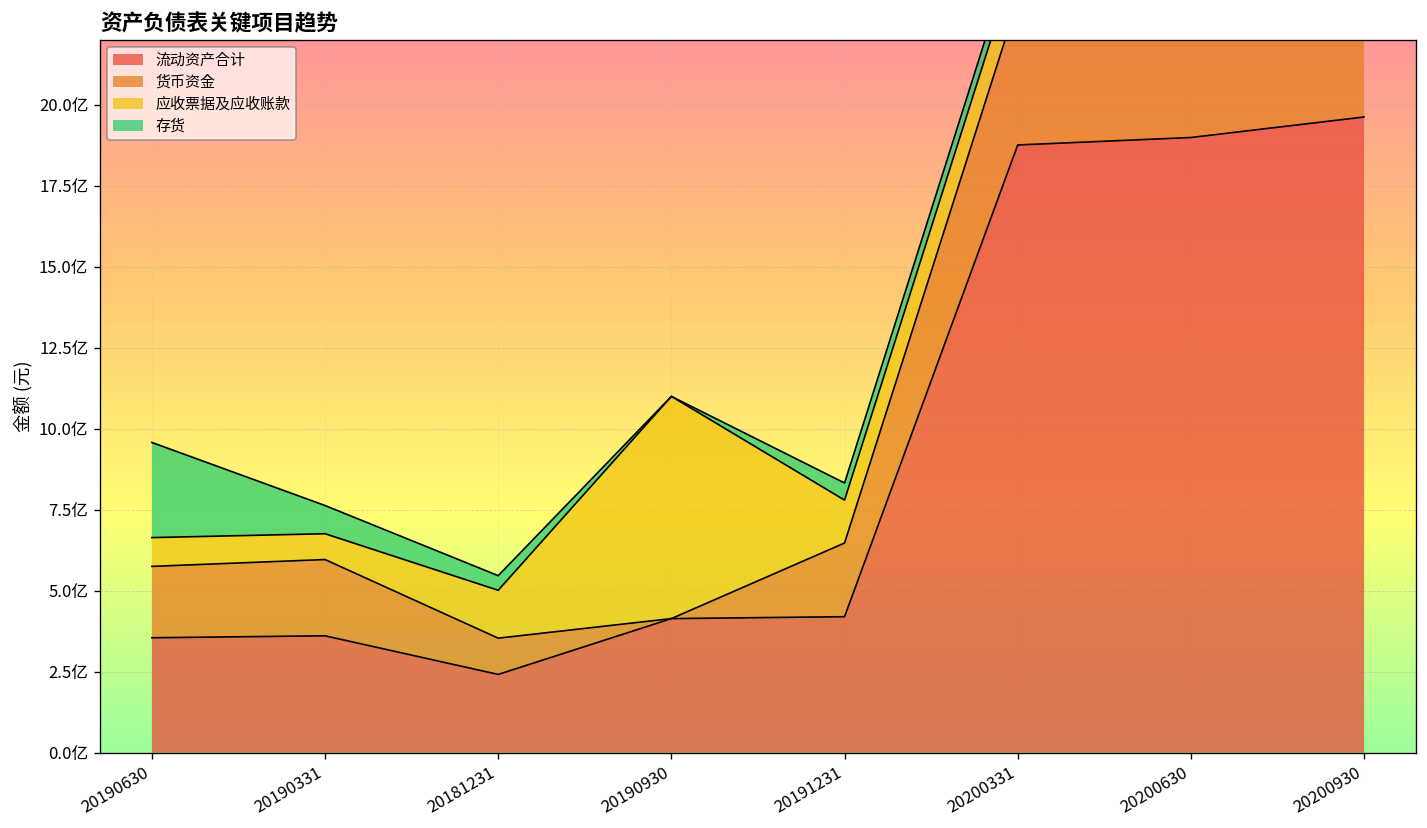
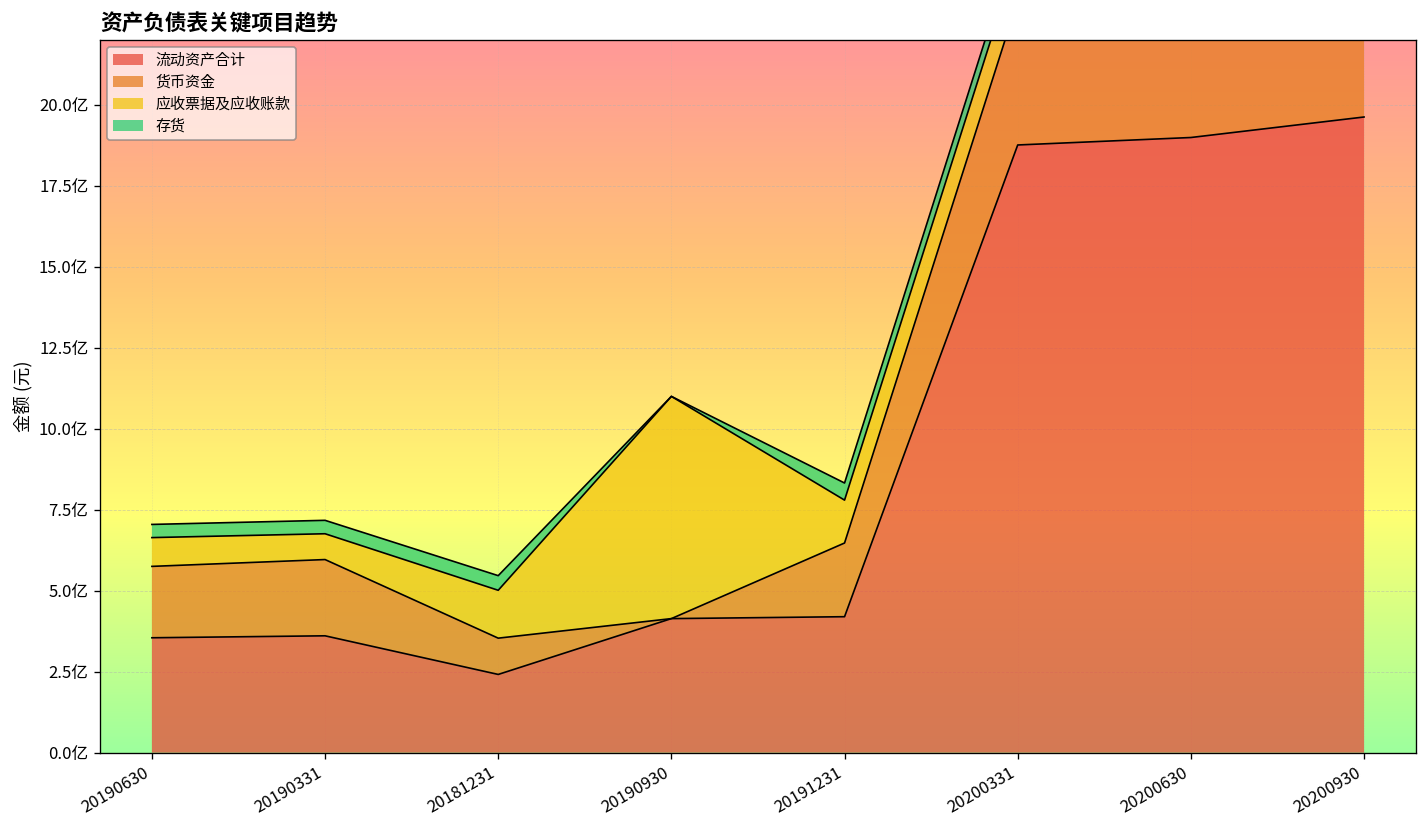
  {
    "应收票据及应收账款": {
      "20190630": "0.9亿",
      "20190331": "0.8亿",
      "20181231": "1.5亿",
      "20191231": "1.3亿"
    },
    "存货": {
-     "20190630": "2.9亿",
-     "20190331": "0.9亿",
+     "20190630": "0.4亿",
+     "20190331": "0.4亿",
      "20181231": "0.5亿",
      "20191231": "0.5亿"
    }
  }
